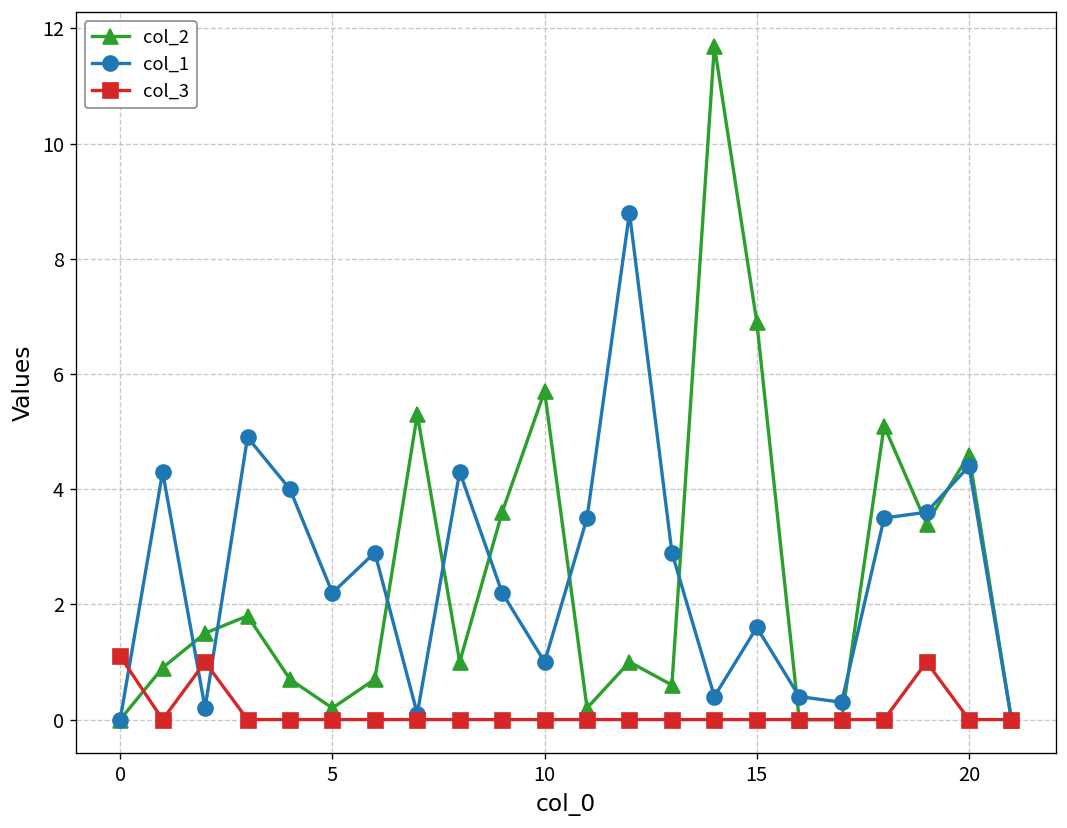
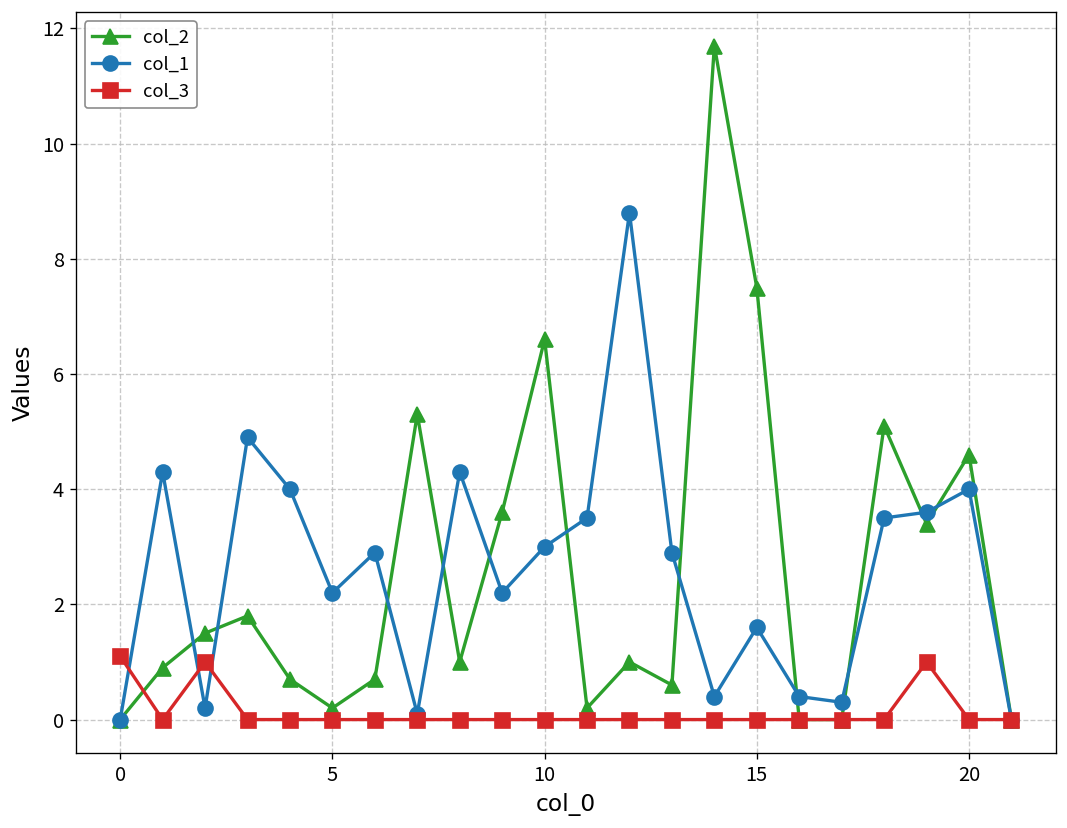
  {
    "col_2": {
      "5": 0.2,
-     "10": 5.7,
-     "15": 6.9,
+     "10": 6.6,
+     "15": 7.5,
      "20": 4.6
    },
    "col_1": {
      "5": 2.2,
-     "10": 1,
+     "10": 3,
      "15": 1.6,
-     "20": 4.4
+     "20": 4.0
    },
    "col_3": {
      "0": 1.1,
      "5": 0.0,
      "10": 0.0,
      "15": 0.0,
      "20": 0.0
    }
  }
